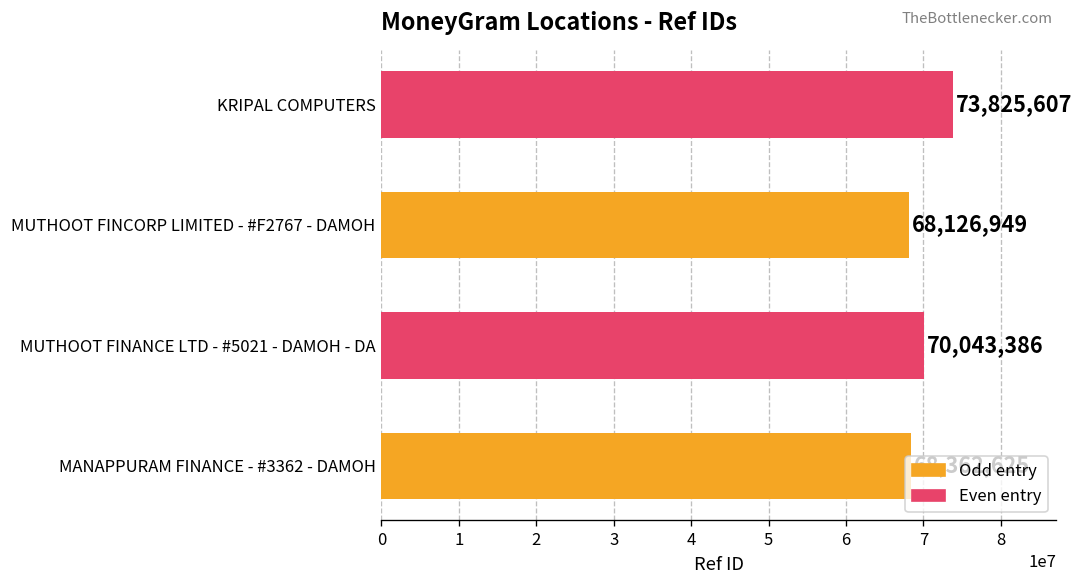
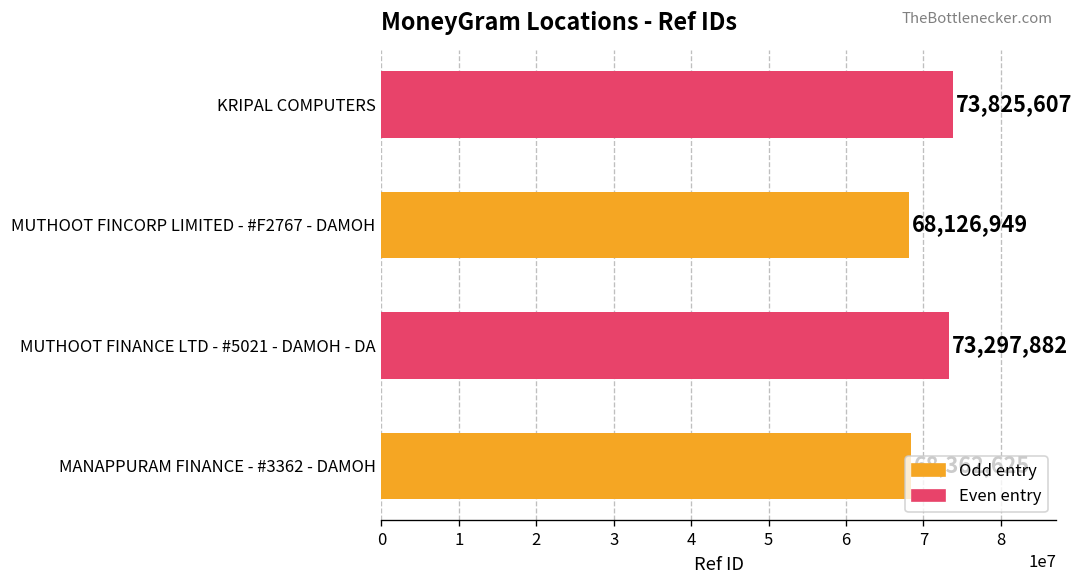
  {
    "KRIPAL COMPUTERS": "73,825,607",
    "MUTHOOT FINCORP LIMITED - #F2767 - DAMOH": "68,126,949",
-   "MUTHOOT FINANCE LTD - #5021 - DAMOH - DA": "70,043,386"
+   "MUTHOOT FINANCE LTD - #5021 - DAMOH - DA": "73,297,882"
  }
